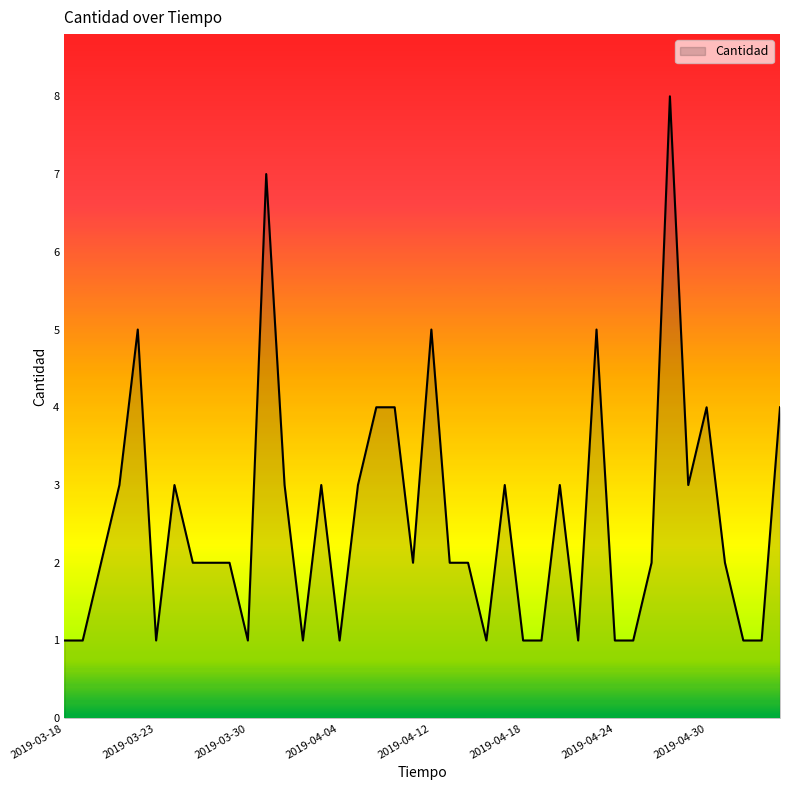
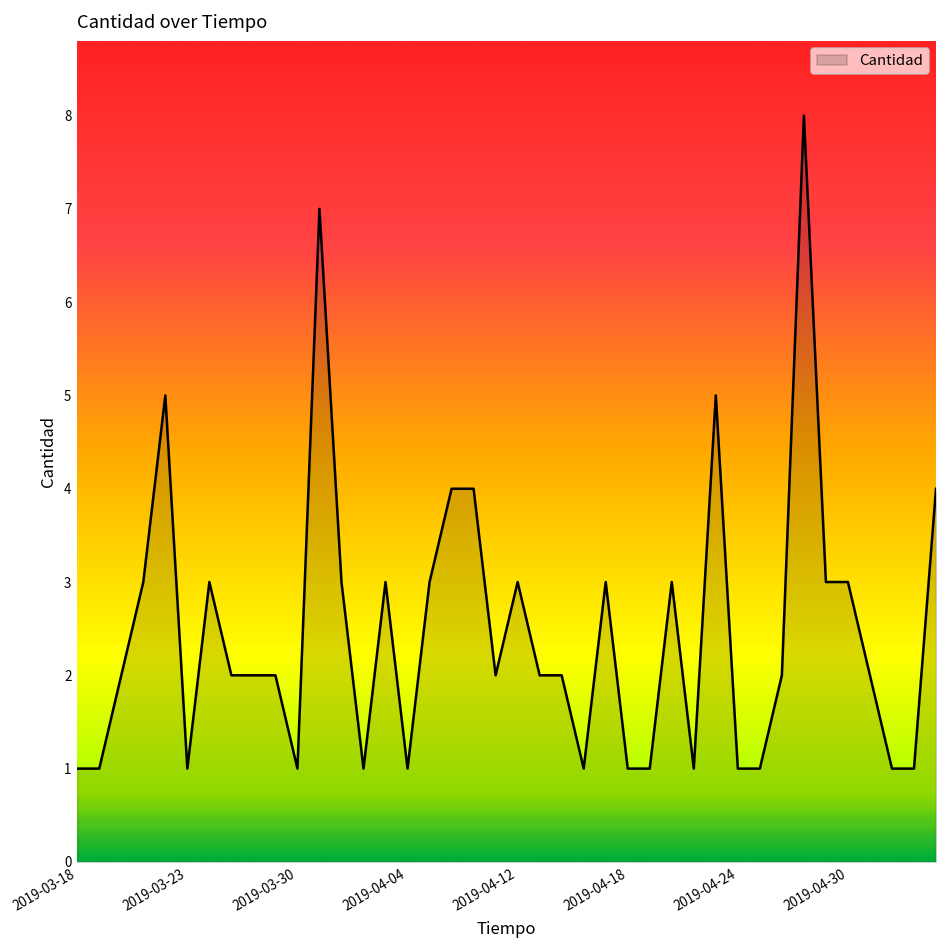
  {
    "2019-03-18": 1,
    "2019-03-23": 1,
    "2019-03-30": 1,
    "2019-04-04": 1,
-   "2019-04-12": 5,
+   "2019-04-12": 3,
    "2019-04-18": 1,
    "2019-04-24": 1,
-   "2019-04-30": 4
+   "2019-04-30": 3
  }
